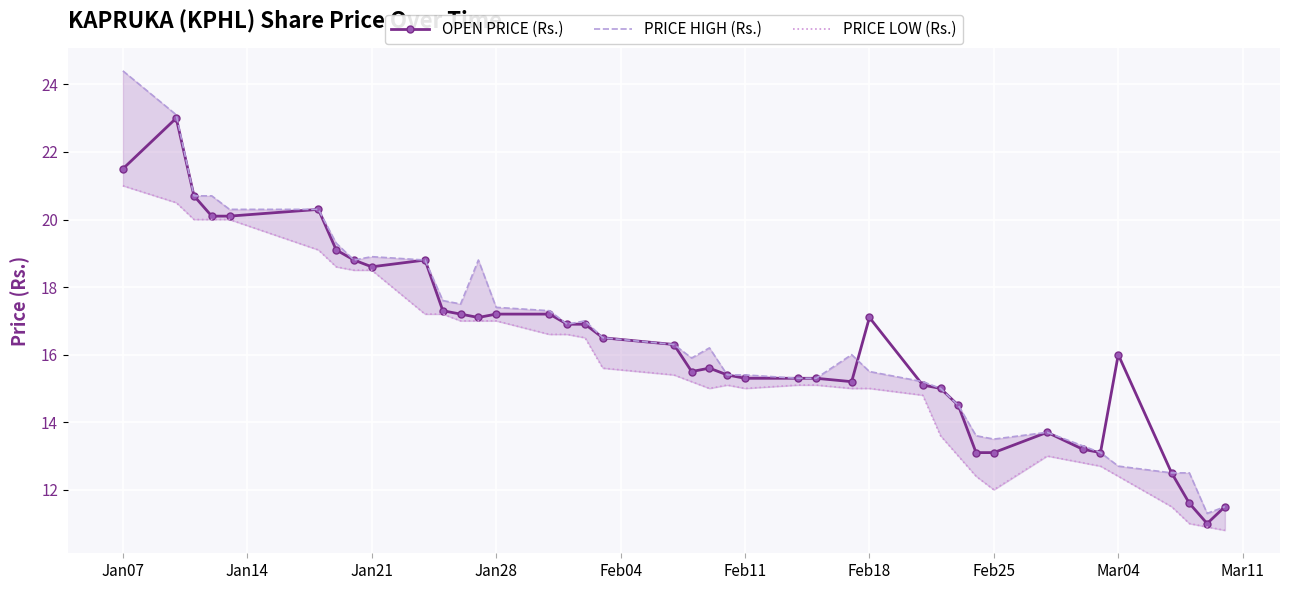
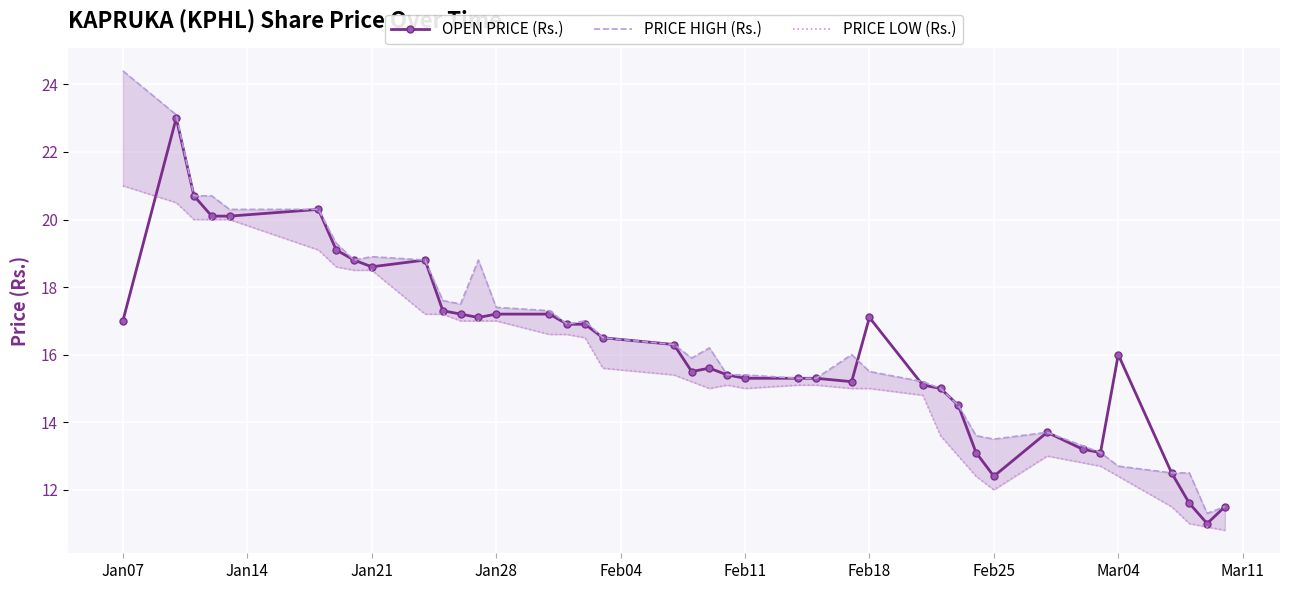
  {
    "OPEN PRICE (Rs.)": {
-     "Jan07": 21.5,
+     "Jan07": 17.0,
      "Jan21": 18.6,
      "Jan28": 17.2,
      "Feb11": 15.3,
      "Feb18": 17.1,
-     "Feb25": 13.1,
+     "Feb25": 12.4,
      "Mar04": 16.0
    }
  }
